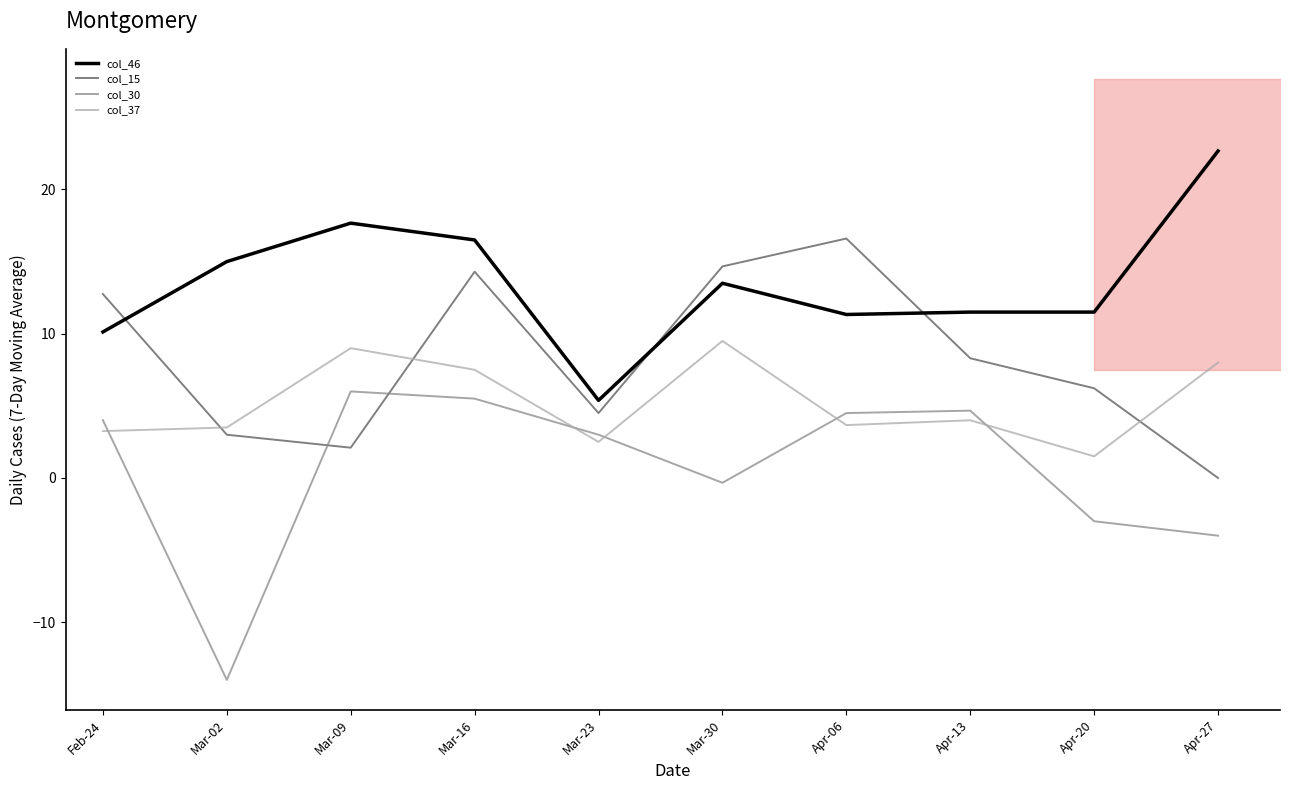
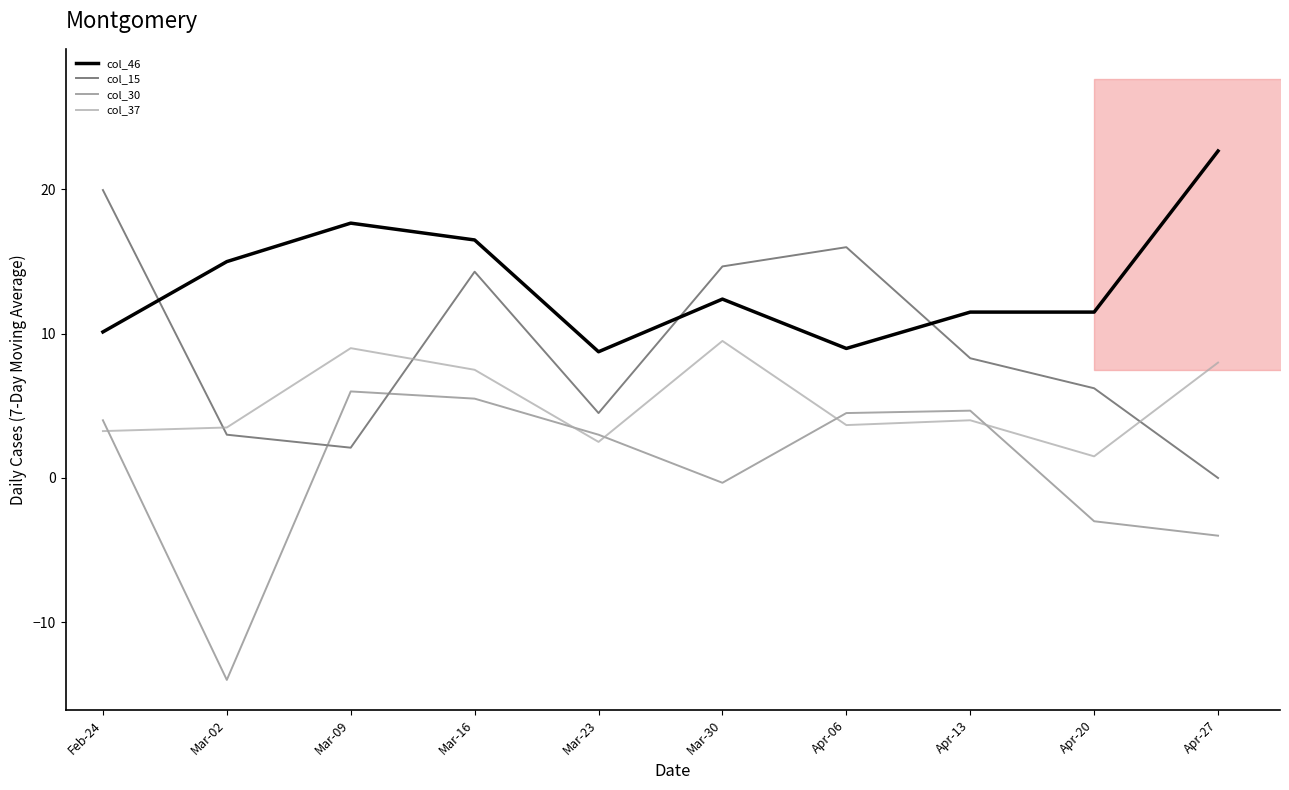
  {
    "col_46": {
      "Feb-24": 10.1,
      "Mar-02": 15.0,
      "Mar-09": 17.7,
      "Mar-16": 16.5,
-     "Mar-23": 5.4,
-     "Mar-30": 13.5,
-     "Apr-06": 11.3,
+     "Mar-23": 8.8,
+     "Mar-30": 12.4,
+     "Apr-06": 9.0,
      "Apr-13": 11.5,
      "Apr-20": 11.5,
      "Apr-27": 22.7
    },
    "col_15": {
-     "Feb-24": 12.8,
+     "Feb-24": 20.0,
      "Mar-02": 3.0,
      "Mar-09": 2.1,
      "Mar-16": 14.3,
      "Mar-23": 4.5,
      "Mar-30": 14.7,
-     "Apr-06": 16.6,
+     "Apr-06": 16.0,
      "Apr-13": 8.3,
      "Apr-20": 6.2,
      "Apr-27": 0.0
    }
  }
